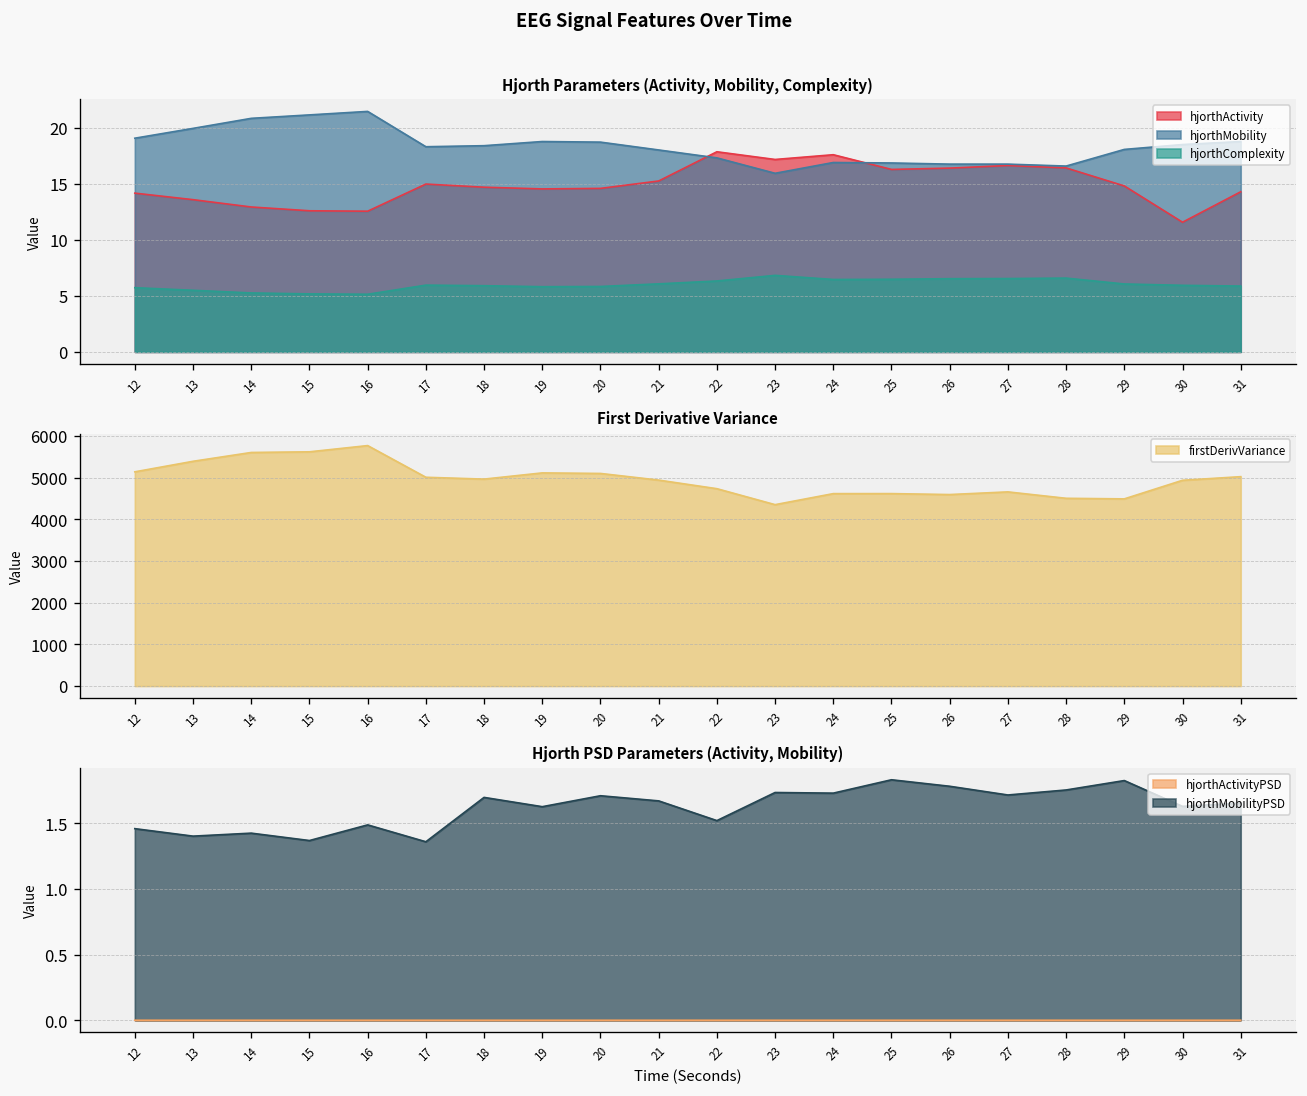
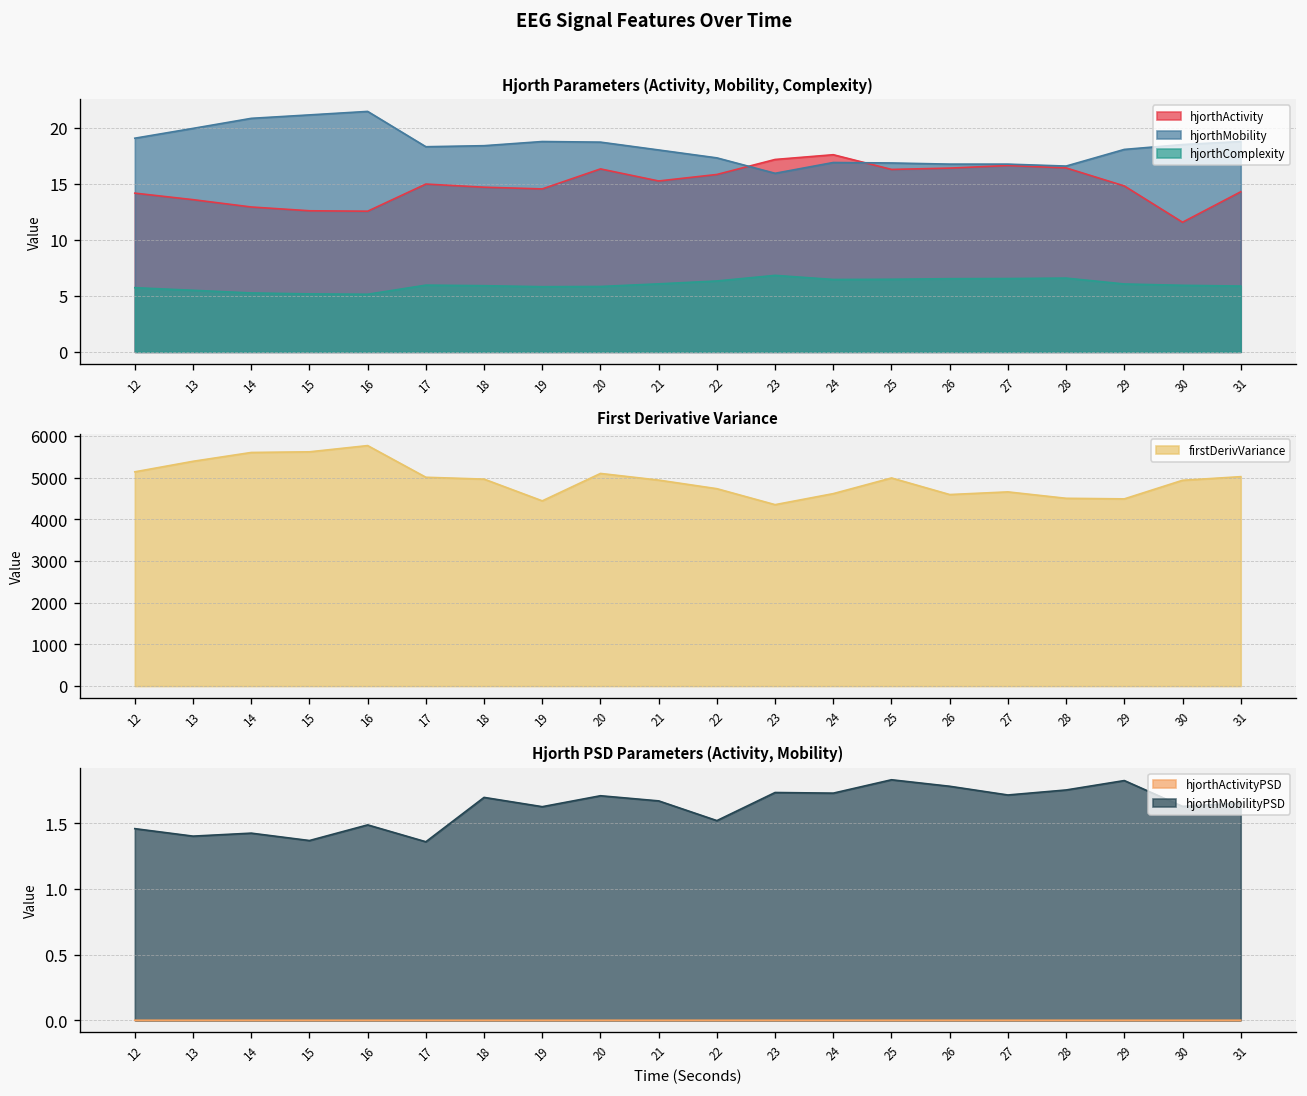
  {
    "Hjorth Parameters (Activity, Mobility, Complexity)": {
      "hjorthActivity": {
        "12": 14,
        "13": 14,
        "14": 13,
        "15": 13,
        "16": 13,
        "17": 15,
        "18": 15,
        "19": 15,
-       "20": 15,
+       "20": 16,
        "21": 15,
-       "22": 18,
+       "22": 16,
        "23": 17,
        "24": 18,
        "25": 16,
        "26": 16,
        "29": 15,
        "30": 12,
        "31": 14
      }
    },
    "First Derivative Variance": {
      "12": 5100,
      "13": 5400,
      "14": 5600,
      "15": 5600,
      "16": 5800,
      "17": 5000,
      "18": 5000,
-     "19": 5100,
+     "19": 4400,
      "20": 5100,
      "21": 4900,
      "22": 4700,
      "23": 4300,
      "24": 4600,
-     "25": 4600,
+     "25": 5000,
      "26": 4600,
      "27": 4700,
      "28": 4500,
      "29": 4500,
      "30": 4900,
      "31": 5000
    },
    "Hjorth PSD Parameters (Activity, Mobility)": {
      "hjorthActivityPSD": {
        "12": 0.00,
        "13": 0.00,
        "14": 0.00,
        "15": 0.00,
        "16": 0.00,
        "17": 0.00,
        "18": 0.00,
        "19": 0.00,
        "20": 0.00,
        "21": 0.00,
        "22": 0.00,
        "23": 0.00,
        "24": 0.00,
        "25": 0.00,
        "26": 0.00,
        "27": 0.00,
        "28": 0.00,
        "29": 0.00,
        "30": 0.00,
        "31": 0.00
      },
      "hjorthMobilityPSD": {
        "12": 1.46,
        "13": 1.40,
        "14": 1.42,
        "15": 1.37,
        "16": 1.49,
        "17": 1.36,
        "18": 1.70,
        "19": 1.63,
        "20": 1.71,
        "21": 1.67,
        "22": 1.52,
        "23": 1.73,
        "24": 1.73,
        "25": 1.83,
        "26": 1.78,
        "27": 1.72,
        "28": 1.75,
        "29": 1.82
      }
    }
  }
